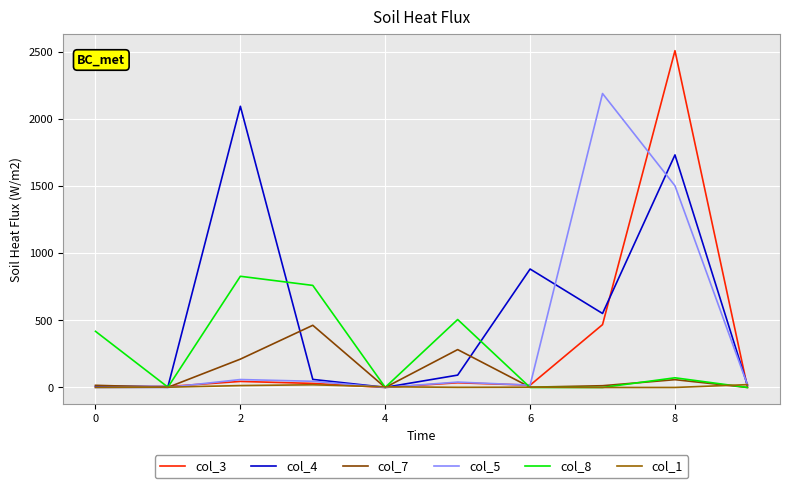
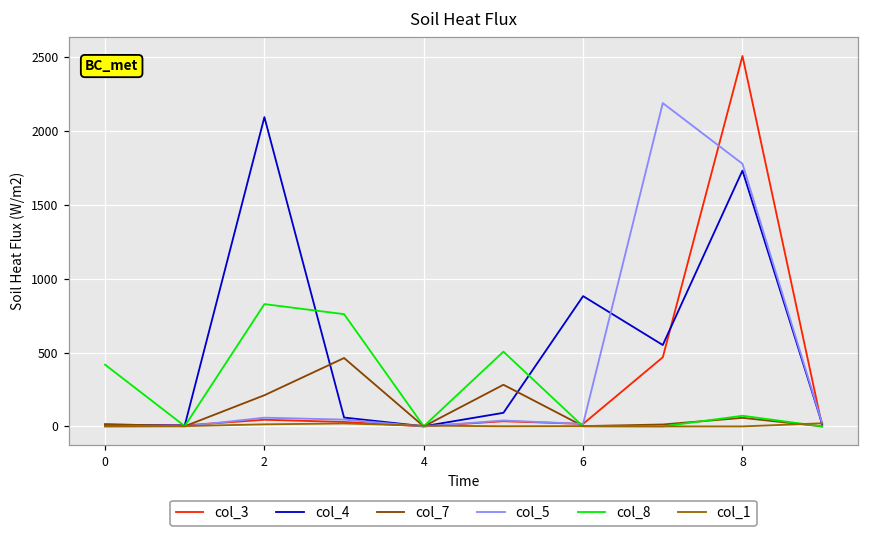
  {
    "col_3": {
      "8": 2510
    },
    "col_4": {
      "2": 2090,
      "6": 880,
      "8": 1730
    },
    "col_5": {
-     "8": 1500
+     "8": 1780
    },
    "col_8": {
      "0": 420,
      "2": 830
    }
  }
